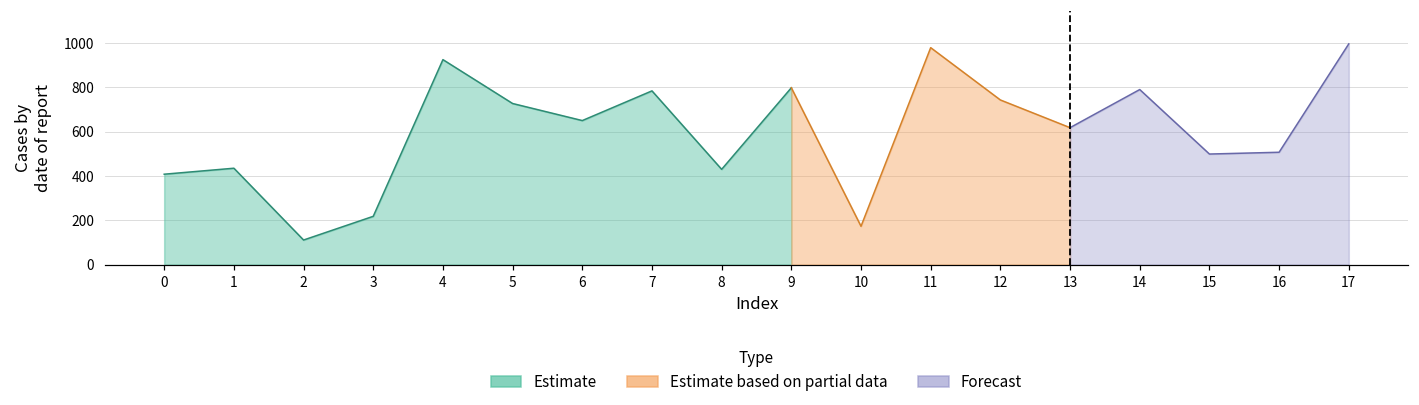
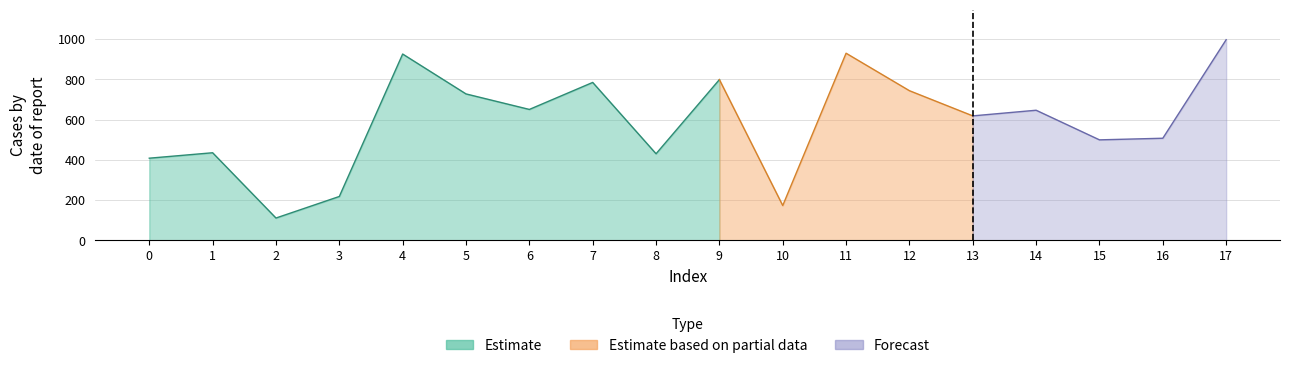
  {
    "Estimate": {
      "0": 410,
      "1": 440,
      "2": 110,
      "3": 220,
      "4": 930,
      "5": 730,
      "6": 650,
      "7": 780,
      "8": 430
    },
    "Estimate based on partial data": {
      "10": 170,
-     "11": 980,
+     "11": 930,
      "12": 740
    },
    "Forecast": {
-     "14": 790,
+     "14": 650,
      "15": 500,
      "16": 510,
      "17": 1000
    }
  }
